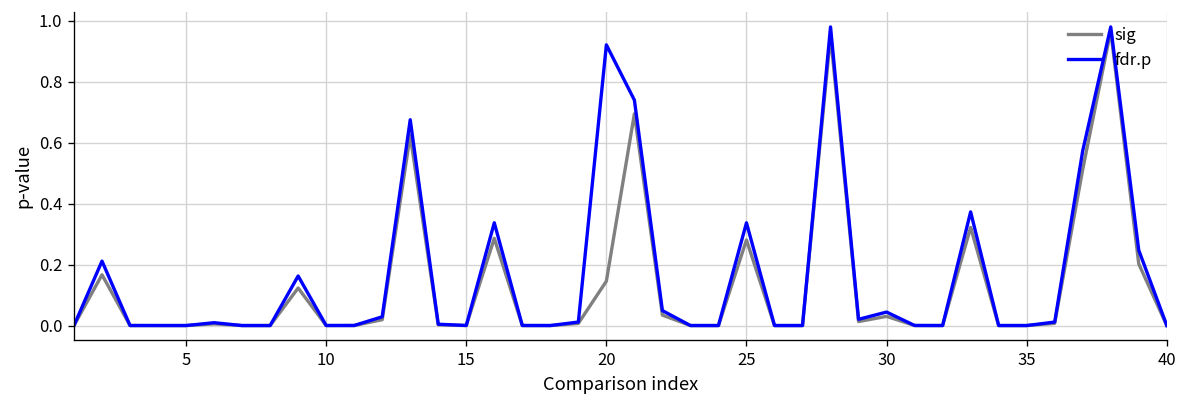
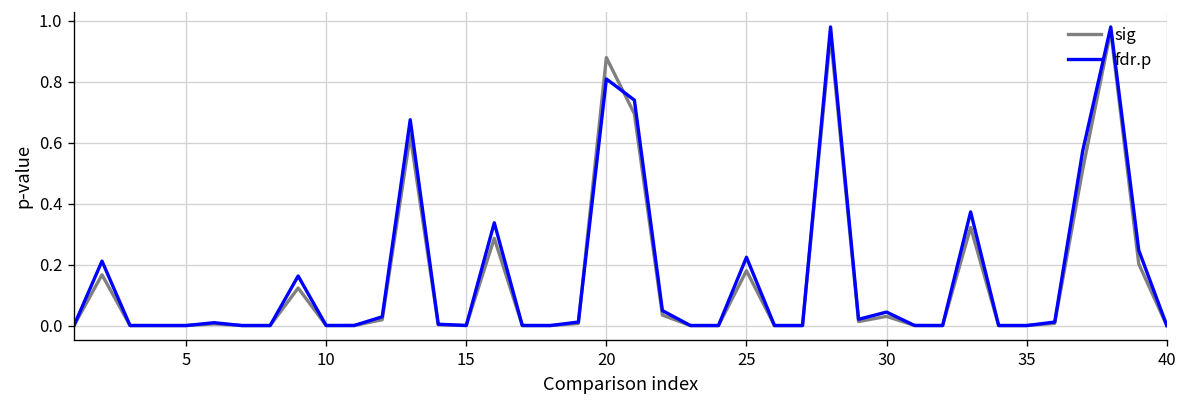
  {
    "sig": {
-     "20": 0.15,
-     "25": 0.28,
+     "20": 0.88,
+     "25": 0.18,
      "30": 0.03
    },
    "fdr.p": {
-     "20": 0.92,
-     "25": 0.34,
+     "20": 0.81,
+     "25": 0.22,
      "30": 0.04
    }
  }
